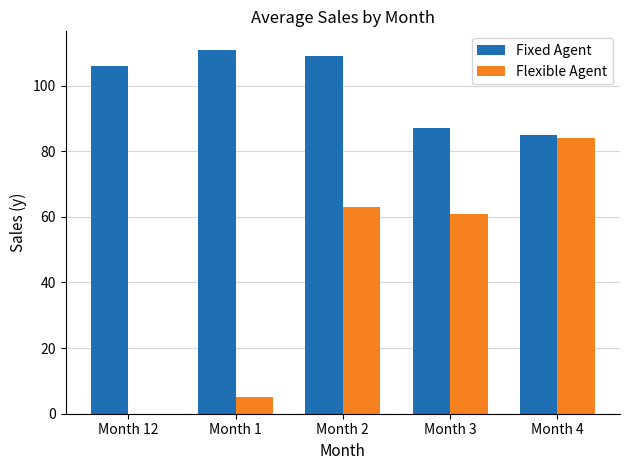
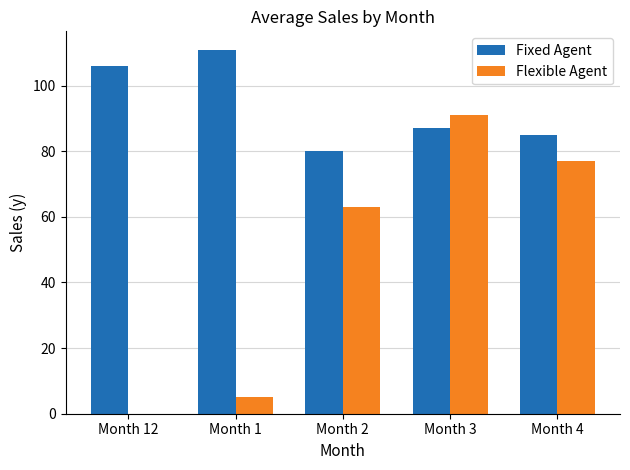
  {
    "Fixed Agent": {
      "Month 12": 106,
      "Month 1": 111,
-     "Month 2": 109,
+     "Month 2": 80,
      "Month 3": 87,
      "Month 4": 85
    },
    "Flexible Agent": {
      "Month 12": 0,
      "Month 1": 5,
      "Month 2": 63,
-     "Month 3": 61,
-     "Month 4": 84
+     "Month 3": 91,
+     "Month 4": 77
    }
  }
